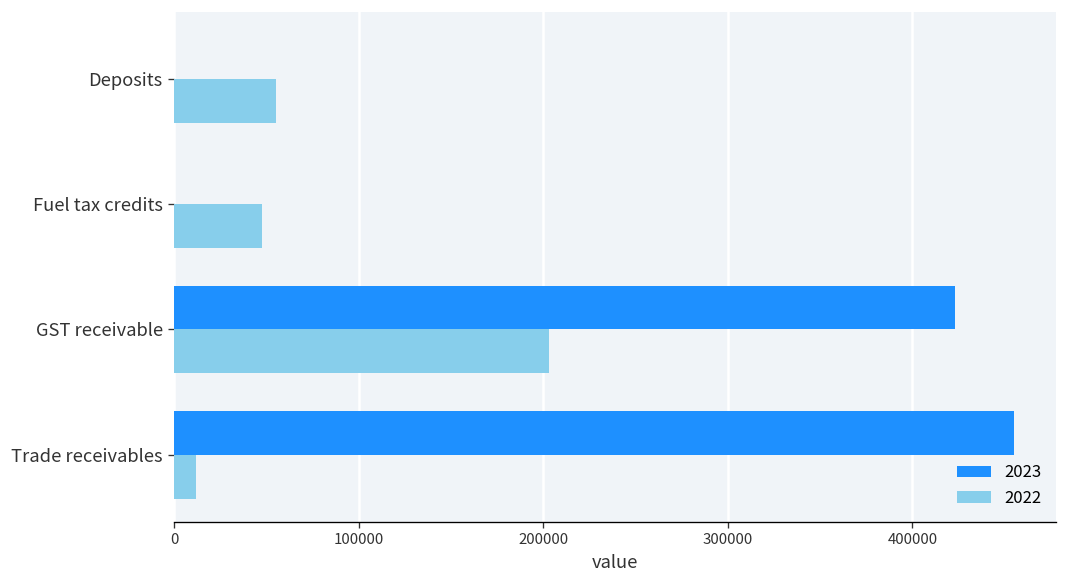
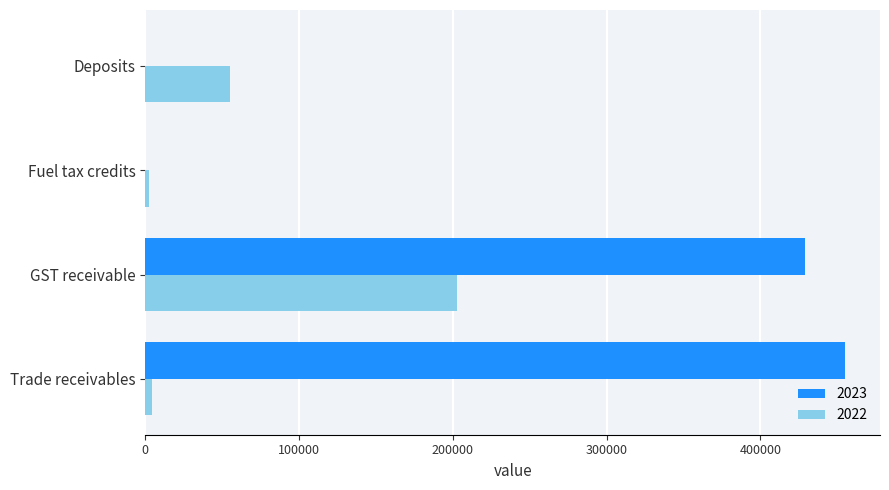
  {
    "2023": {
      "Deposits": 0,
      "Fuel tax credits": 0,
-     "GST receivable": 423000,
+     "GST receivable": 429000,
      "Trade receivables": 455000
    },
    "2022": {
      "Deposits": 55000,
-     "Fuel tax credits": 48000,
+     "Fuel tax credits": 2000,
      "GST receivable": 203000,
-     "Trade receivables": 12000
+     "Trade receivables": 4000
    }
  }
